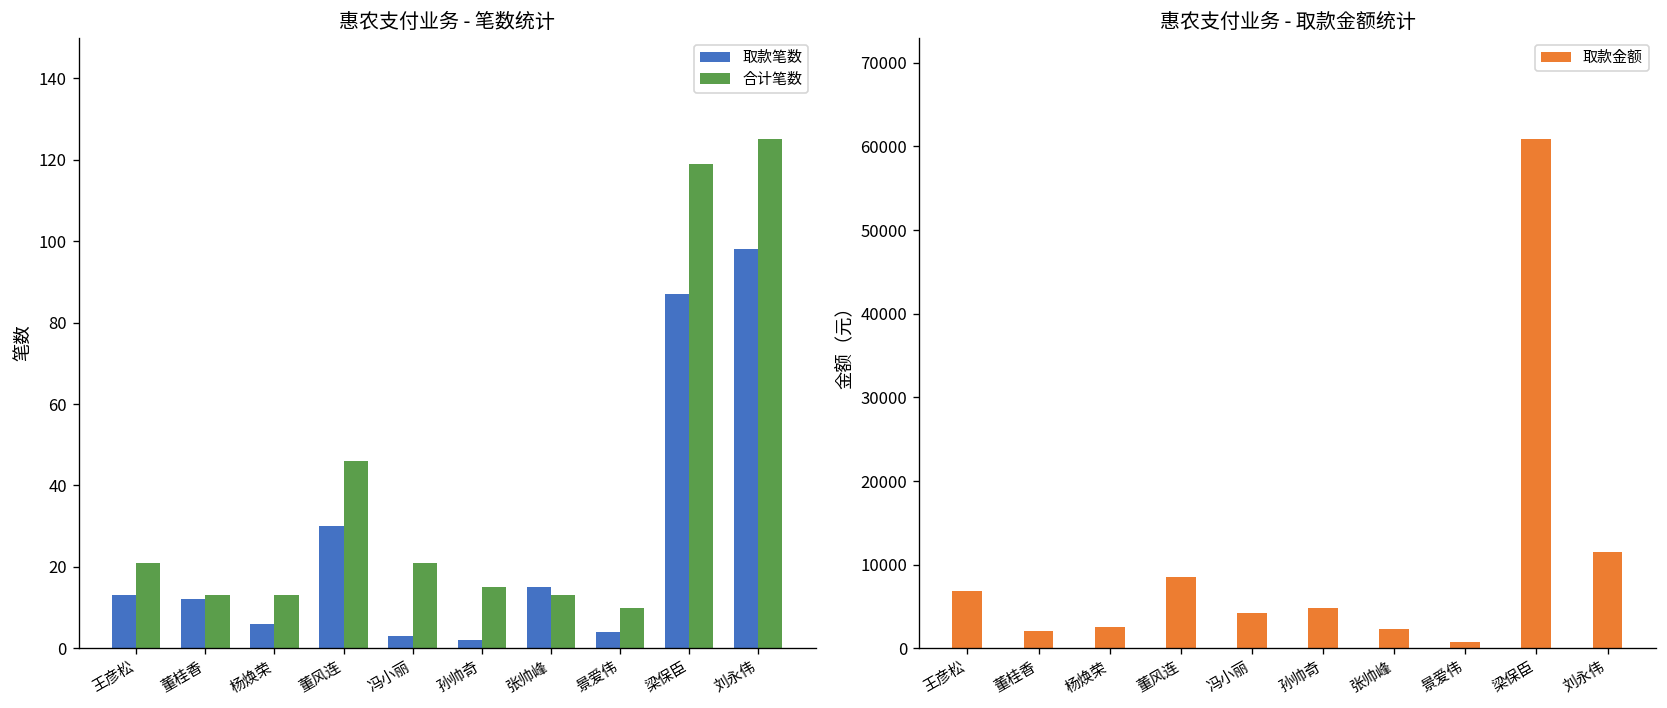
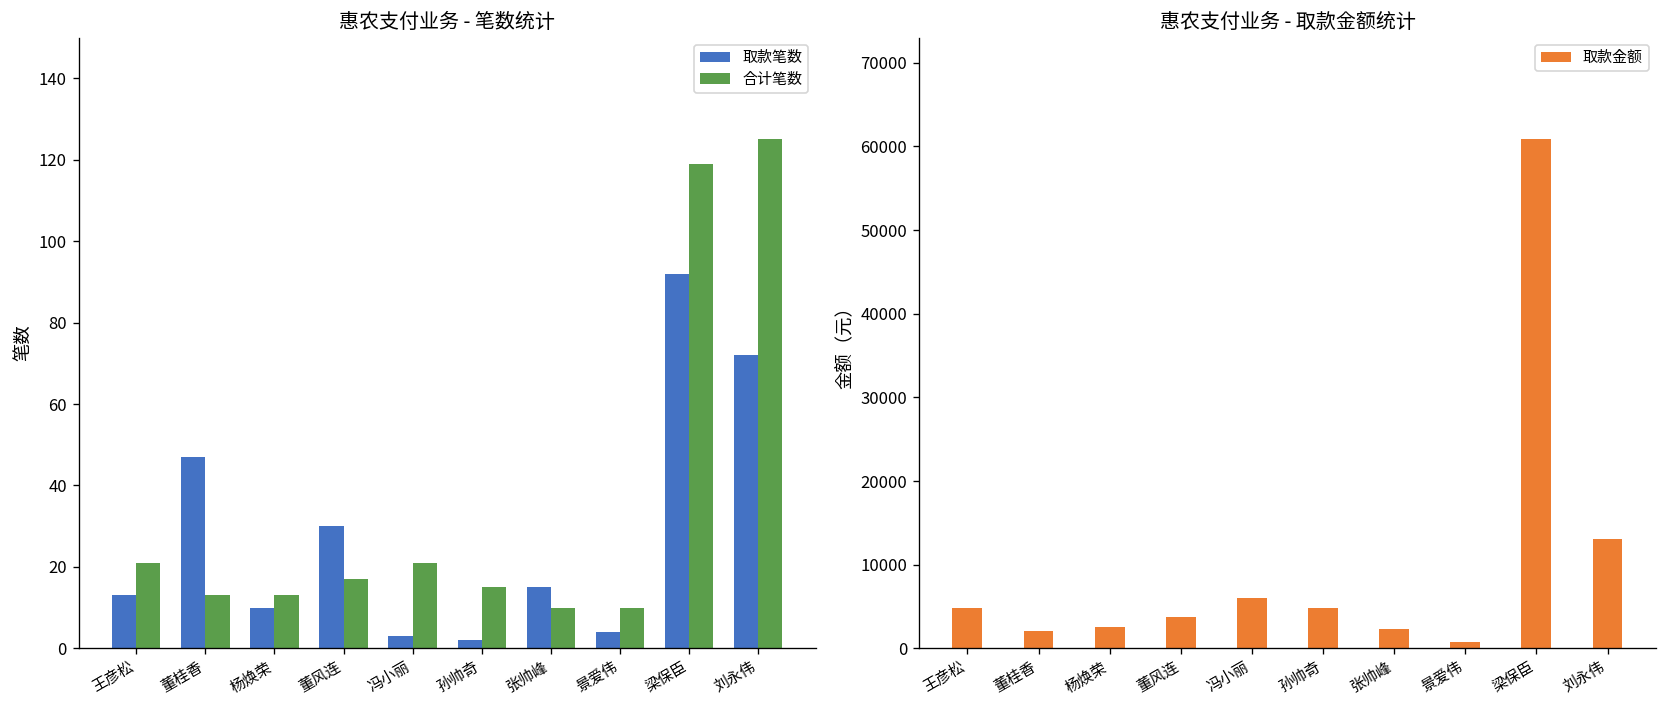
  {
    "惠农支付业务 - 笔数统计": {
      "取款笔数": {
        "王彦松": 13,
-       "董桂香": 12,
-       "杨焕荣": 6,
+       "董桂香": 47,
+       "杨焕荣": 10,
        "董风连": 30,
        "冯小丽": 3,
        "孙帅奇": 2,
        "张帅峰": 15,
        "景爱伟": 4,
-       "梁保臣": 87,
-       "刘永伟": 98
+       "梁保臣": 92,
+       "刘永伟": 72
      },
      "合计笔数": {
        "王彦松": 21,
        "董桂香": 13,
        "杨焕荣": 13,
-       "董风连": 46,
+       "董风连": 17,
        "冯小丽": 21,
        "孙帅奇": 15,
-       "张帅峰": 13,
+       "张帅峰": 10,
        "景爱伟": 10,
        "梁保臣": 119,
        "刘永伟": 125
      }
    },
    "惠农支付业务 - 取款金额统计": {
-     "王彦松": 7000,
+     "王彦松": 5000,
      "董桂香": 2000,
      "杨焕荣": 3000,
-     "董风连": 9000,
-     "冯小丽": 4000,
+     "董风连": 4000,
+     "冯小丽": 6000,
      "孙帅奇": 5000,
      "张帅峰": 2000,
      "景爱伟": 1000,
      "梁保臣": 61000,
-     "刘永伟": 12000
+     "刘永伟": 13000
    }
  }
